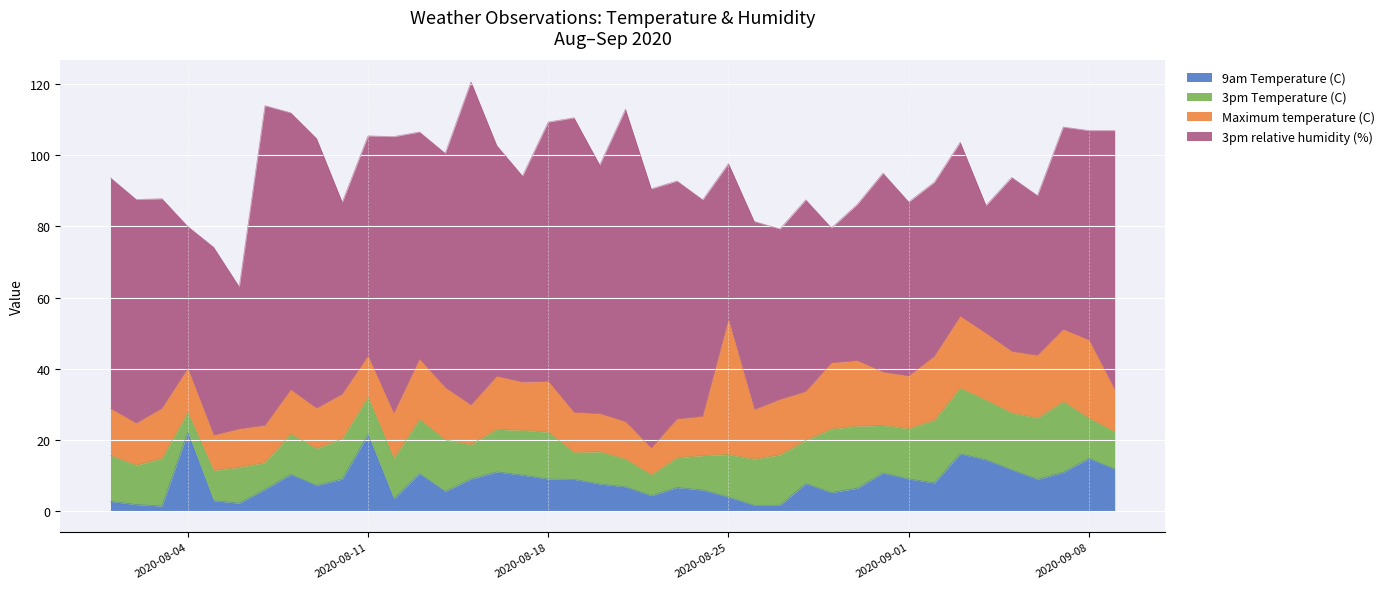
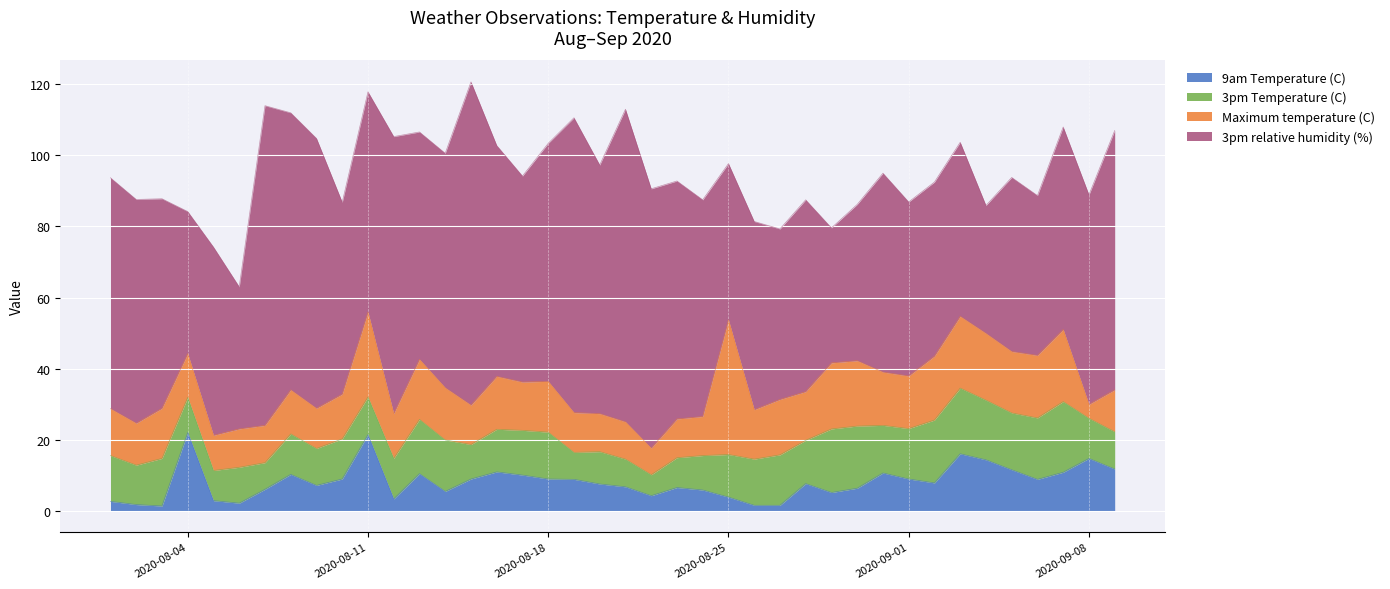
  {
    "9am Temperature (C)": {
      "2020-08-04": 22,
      "2020-08-11": 21,
      "2020-08-18": 9,
      "2020-08-25": 4,
      "2020-09-01": 9,
      "2020-09-08": 15
    },
    "3pm Temperature (C)": {
-     "2020-08-04": 6,
+     "2020-08-04": 10,
      "2020-08-11": 11,
      "2020-08-18": 13,
      "2020-08-25": 12,
      "2020-09-01": 14,
      "2020-09-08": 11
    },
    "Maximum temperature (C)": {
      "2020-08-04": 12,
-     "2020-08-11": 12,
+     "2020-08-11": 24,
      "2020-08-18": 14,
      "2020-08-25": 38,
      "2020-09-01": 15,
-     "2020-09-08": 22
+     "2020-09-08": 4
    },
    "3pm relative humidity (%)": {
      "2020-08-04": 40,
      "2020-08-11": 62,
-     "2020-08-18": 73,
+     "2020-08-18": 67,
      "2020-08-25": 44,
      "2020-09-01": 49,
      "2020-09-08": 59
    }
  }
